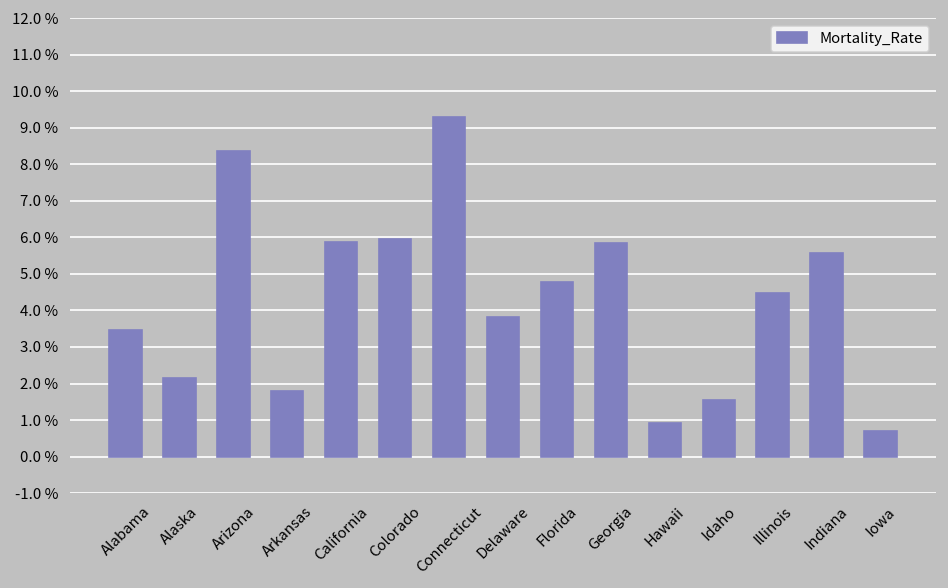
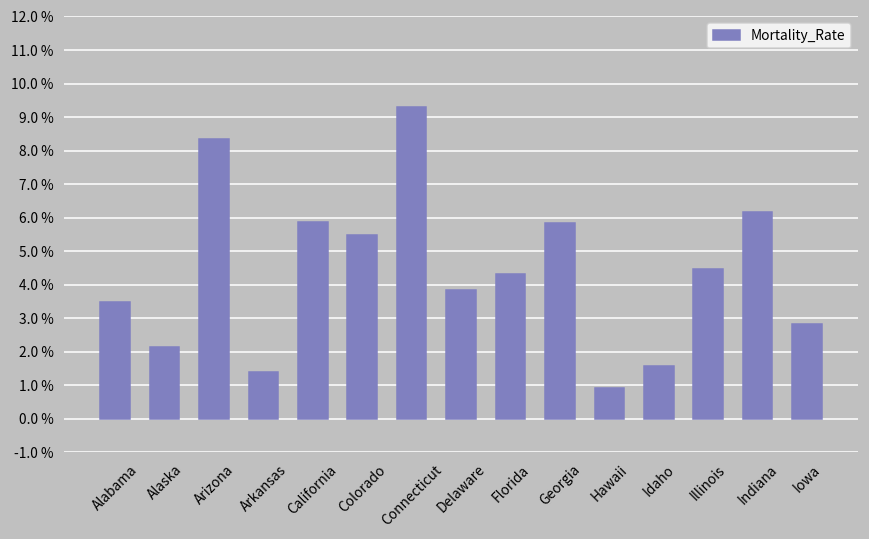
  {
    "Alabama": "3.5 %",
    "Alaska": "2.1 %",
    "Arizona": "8.4 %",
-   "Arkansas": "1.8 %",
+   "Arkansas": "1.4 %",
    "California": "5.9 %",
-   "Colorado": "6.0 %",
+   "Colorado": "5.5 %",
    "Connecticut": "9.3 %",
    "Delaware": "3.8 %",
-   "Florida": "4.8 %",
+   "Florida": "4.3 %",
    "Georgia": "5.8 %",
    "Hawaii": "0.9 %",
    "Idaho": "1.6 %",
    "Illinois": "4.5 %",
-   "Indiana": "5.6 %",
-   "Iowa": "0.7 %"
+   "Indiana": "6.2 %",
+   "Iowa": "2.8 %"
  }
